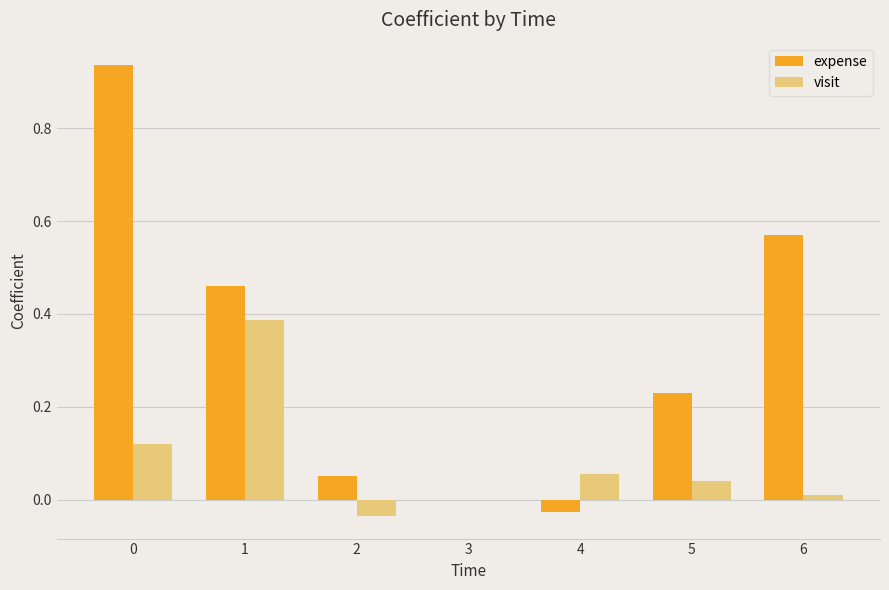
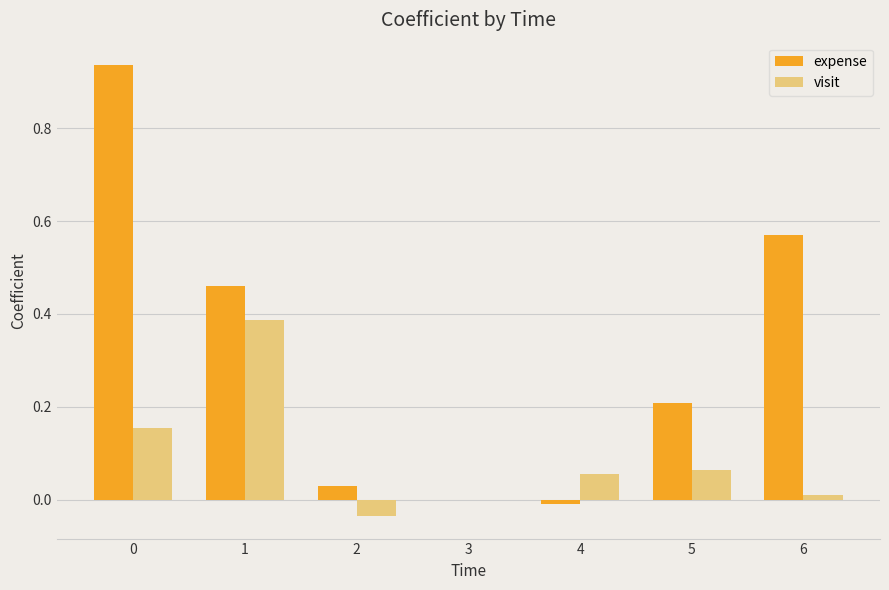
  {
    "expense": {
      "0": 0.94,
      "1": 0.46,
-     "2": 0.05,
+     "2": 0.03,
      "3": 0.00,
-     "4": -0.03,
-     "5": 0.23,
+     "4": -0.01,
+     "5": 0.21,
      "6": 0.57
    },
    "visit": {
-     "0": 0.12,
+     "0": 0.15,
      "1": 0.39,
      "2": -0.04,
      "3": 0.00,
      "4": 0.06,
-     "5": 0.04,
+     "5": 0.06,
      "6": 0.01
    }
  }
